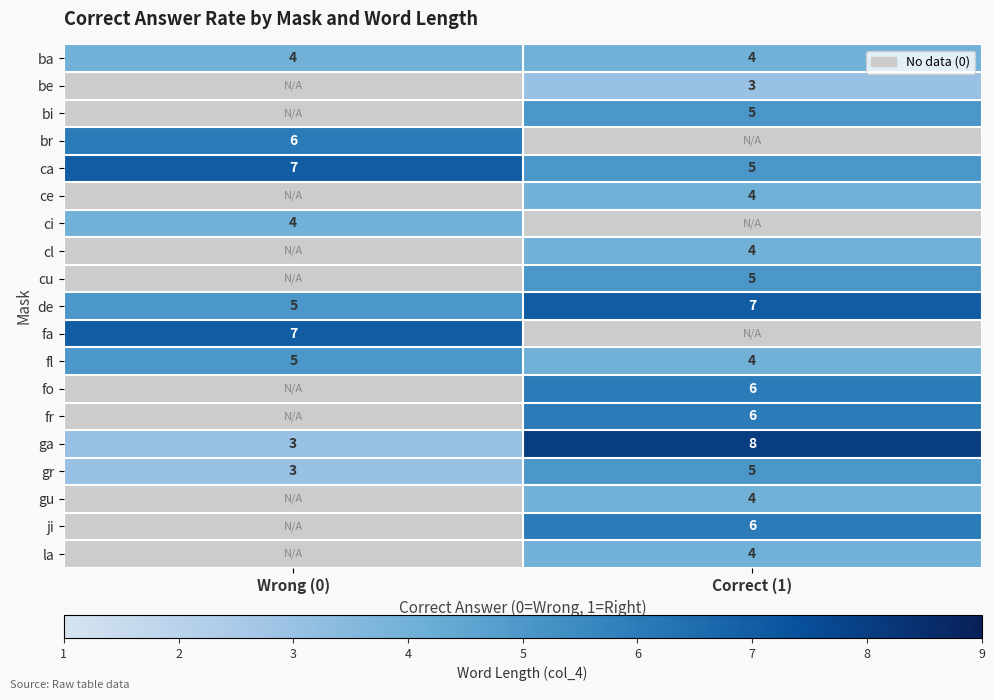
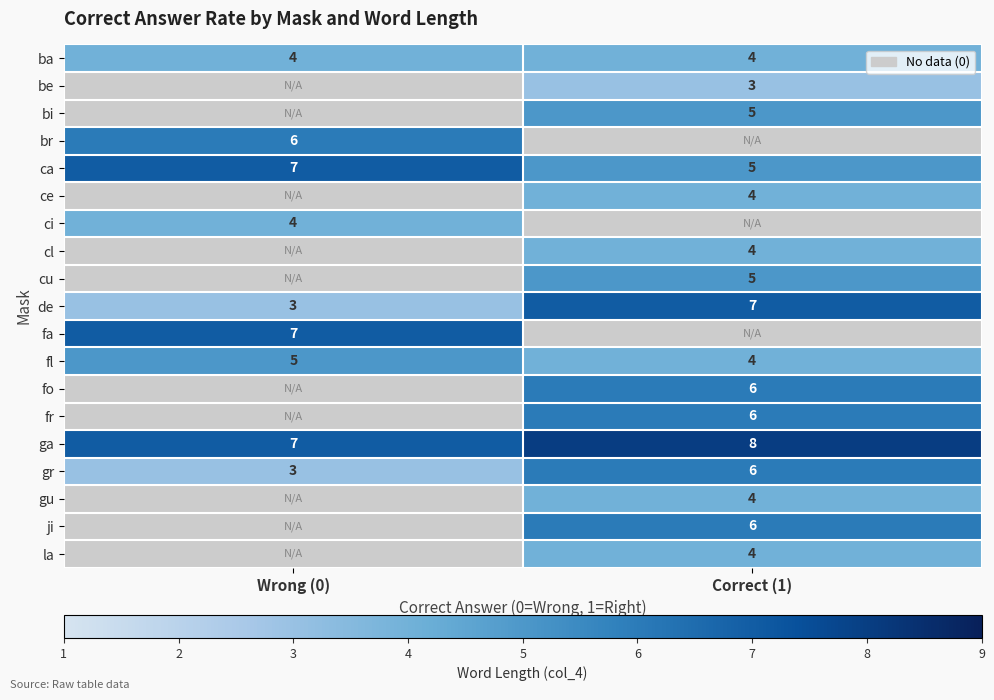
  {
    "ba": {
      "Wrong (0)": 4,
      "Correct (1)": 4
    },
    "be": {
      "Correct (1)": 3
    },
    "bi": {
      "Correct (1)": 5
    },
    "br": {
      "Wrong (0)": 6
    },
    "ca": {
      "Wrong (0)": 7,
      "Correct (1)": 5
    },
    "ce": {
      "Correct (1)": 4
    },
    "ci": {
      "Wrong (0)": 4
    },
    "cl": {
      "Correct (1)": 4
    },
    "cu": {
      "Correct (1)": 5
    },
    "de": {
-     "Wrong (0)": 5,
+     "Wrong (0)": 3,
      "Correct (1)": 7
    },
    "fa": {
      "Wrong (0)": 7
    },
    "fl": {
      "Wrong (0)": 5,
      "Correct (1)": 4
    },
    "fo": {
      "Correct (1)": 6
    },
    "fr": {
      "Correct (1)": 6
    },
    "ga": {
-     "Wrong (0)": 3,
+     "Wrong (0)": 7,
      "Correct (1)": 8
    },
    "gr": {
      "Wrong (0)": 3,
-     "Correct (1)": 5
+     "Correct (1)": 6
    },
    "gu": {
      "Correct (1)": 4
    },
    "ji": {
      "Correct (1)": 6
    },
    "la": {
      "Correct (1)": 4
    }
  }
